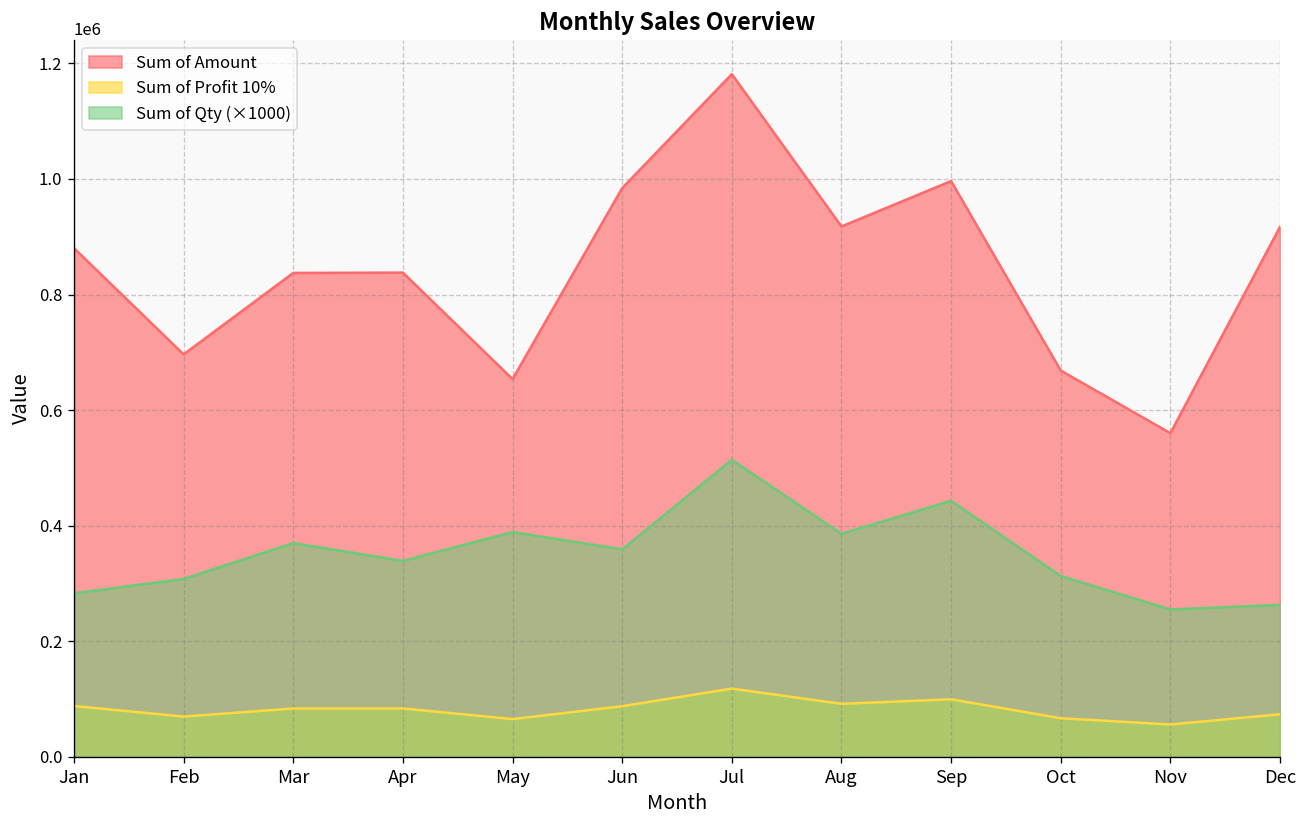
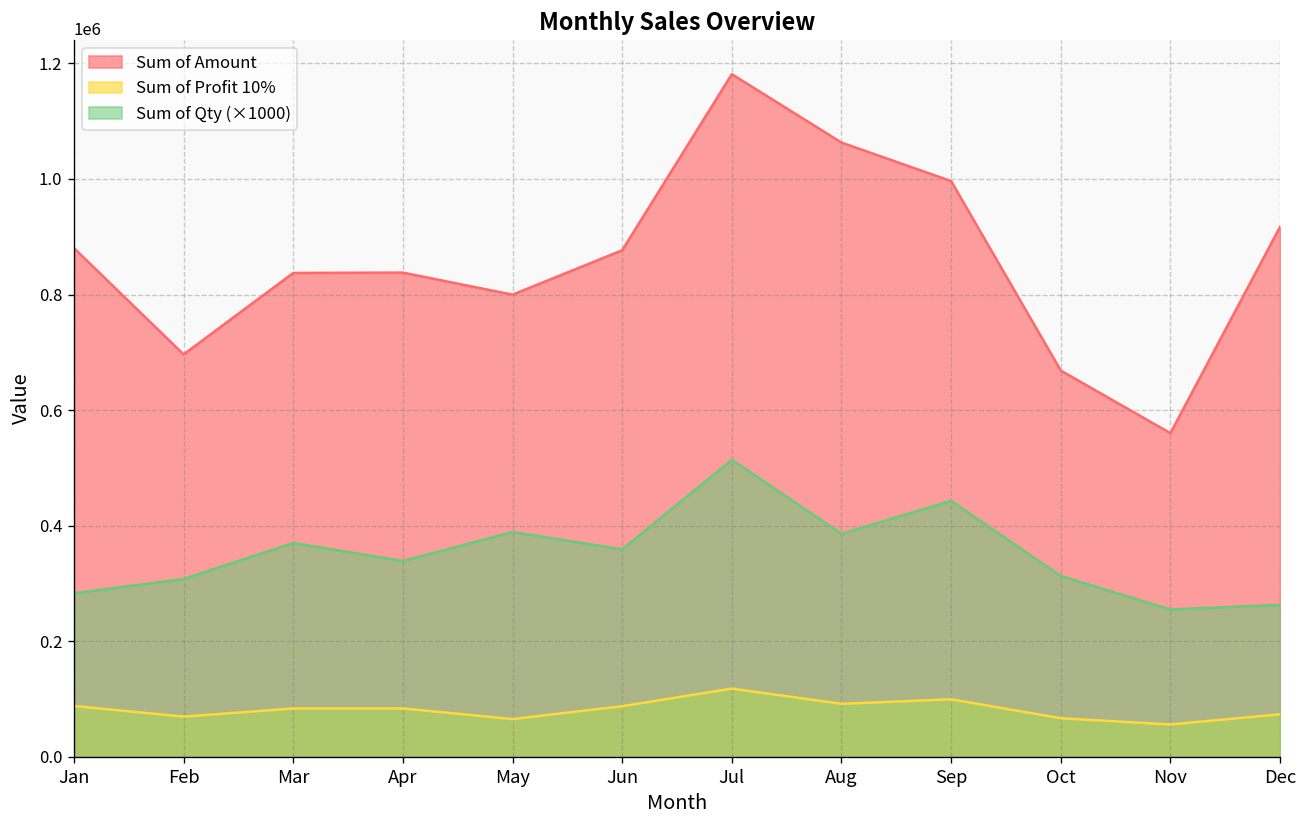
  {
    "Sum of Amount": {
      "Jan": 880000,
      "Feb": 700000,
      "Mar": 840000,
      "Apr": 840000,
-     "May": 650000,
-     "Jun": 980000,
+     "May": 800000,
+     "Jun": 880000,
      "Jul": 1180000,
-     "Aug": 920000,
+     "Aug": 1060000,
      "Sep": 1000000,
      "Oct": 670000,
      "Nov": 560000,
      "Dec": 920000
    },
    "Sum of Profit 10%": {
      "Jan": 90000,
      "Feb": 70000,
      "Mar": 80000,
      "Apr": 80000,
      "May": 70000,
      "Jun": 90000,
      "Jul": 120000,
      "Aug": 90000,
      "Sep": 100000,
      "Oct": 70000,
      "Nov": 60000,
      "Dec": 70000
    },
    "Sum of Qty (×1000)": {
      "Jan": 280000,
      "Feb": 310000,
      "Mar": 370000,
      "Apr": 340000,
      "May": 390000,
      "Jun": 360000,
      "Jul": 510000,
      "Aug": 390000,
      "Sep": 440000,
      "Oct": 310000,
      "Nov": 260000,
      "Dec": 260000
    }
  }
